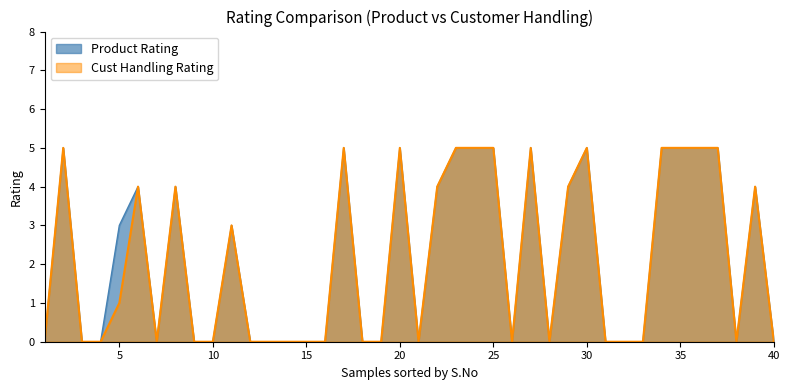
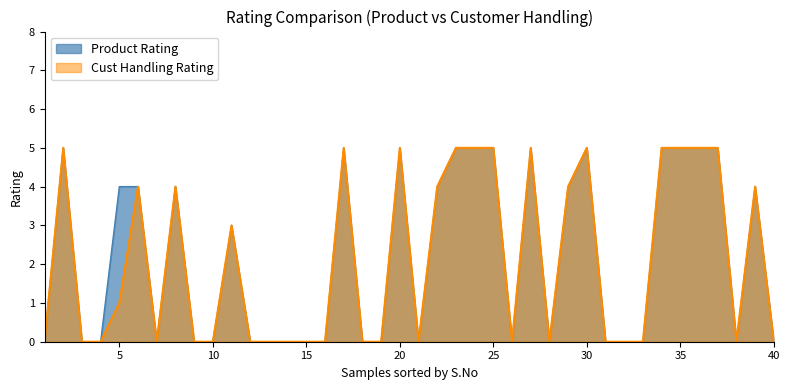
  {
    "Product Rating": {
-     "5": 3
+     "5": 4
    },
    "Cust Handling Rating": {
      "5": 1
    }
  }
